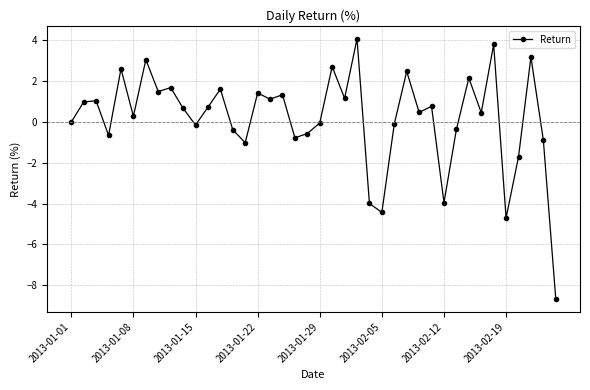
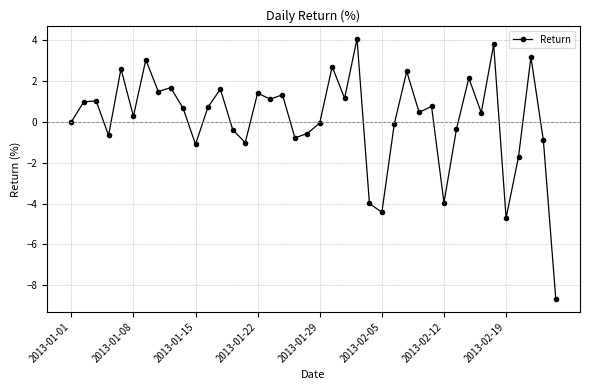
  {
    "2013-01-01": 0.0,
    "2013-01-08": 0.3,
-   "2013-01-15": -0.1,
+   "2013-01-15": -1.1,
    "2013-01-22": 1.4,
    "2013-01-29": -0.1,
    "2013-02-05": -4.4,
    "2013-02-12": -4.0,
    "2013-02-19": -4.7
  }
